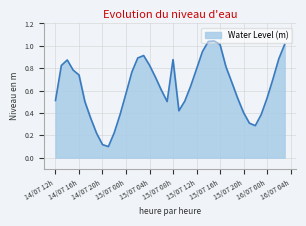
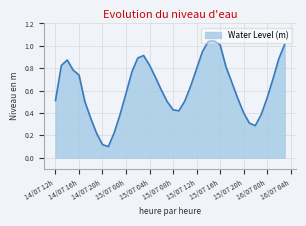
  {
    "14/07 12h": 0.51,
    "14/07 16h": 0.74,
    "14/07 20h": 0.12,
    "15/07 00h": 0.57,
    "15/07 04h": 0.83,
-   "15/07 08h": 0.88,
+   "15/07 08h": 0.43,
    "15/07 12h": 0.79,
    "15/07 16h": 1.01,
    "15/07 20h": 0.40,
    "16/07 00h": 0.53
  }
